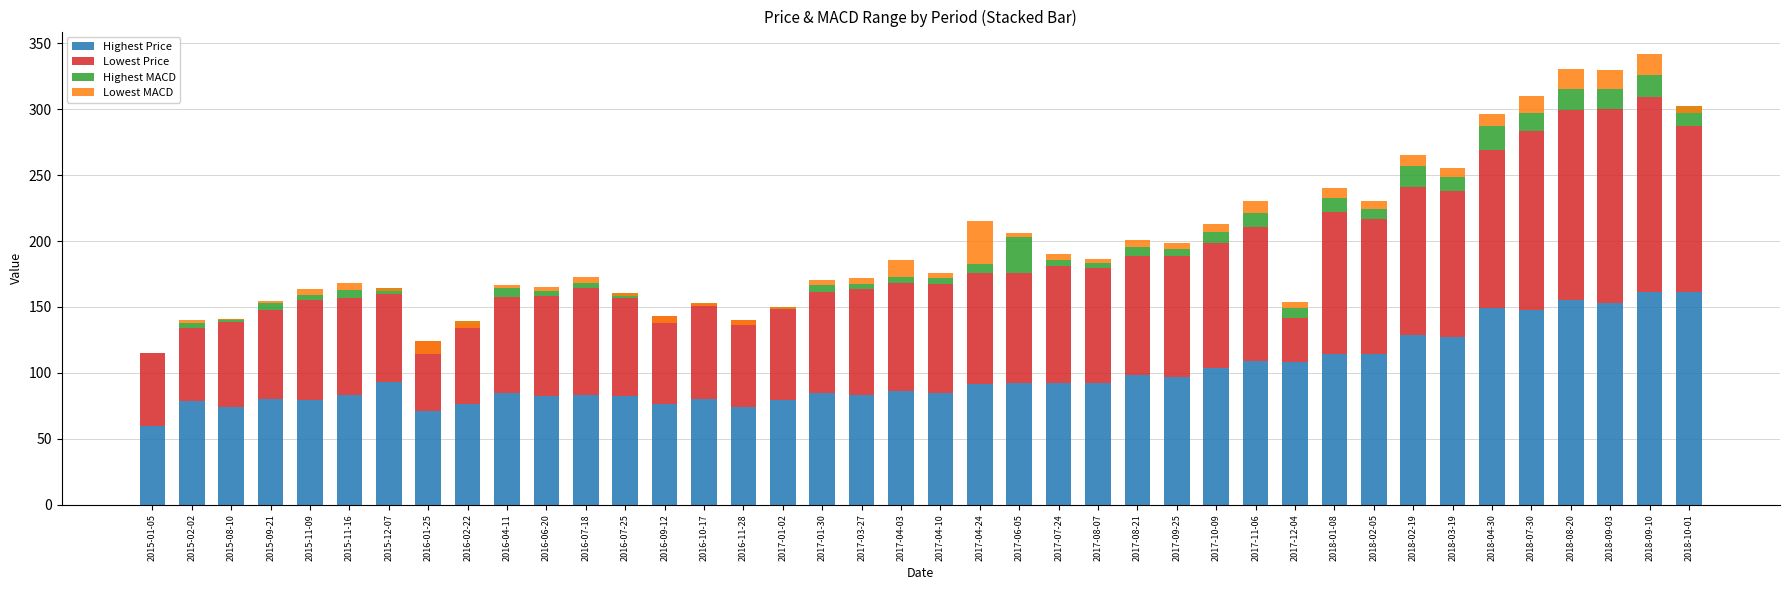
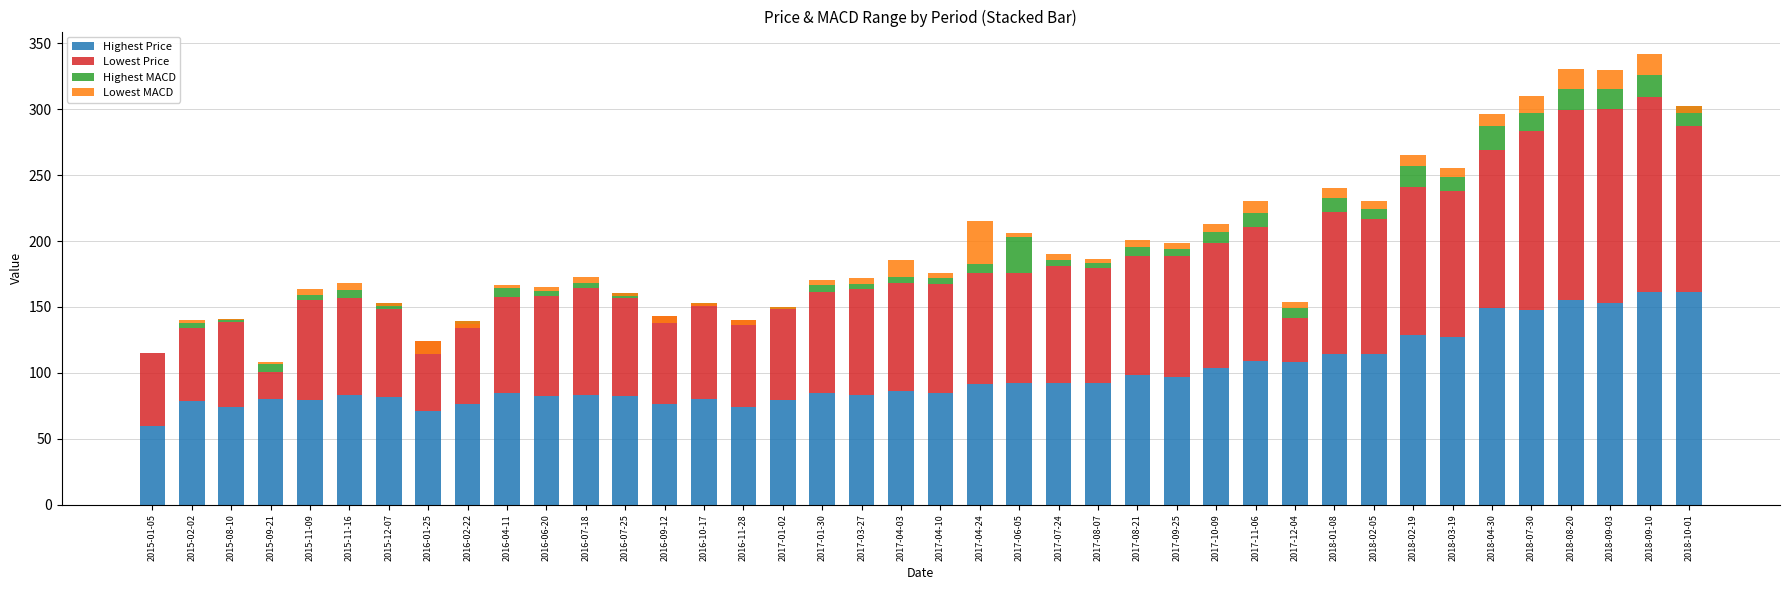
  {
    "Highest Price": {
      "2015-01-05": 60,
      "2015-02-02": 78,
      "2015-08-10": 74,
      "2015-09-21": 80,
      "2015-11-09": 80,
      "2015-11-16": 83,
-     "2015-12-07": 93,
+     "2015-12-07": 82,
      "2016-01-25": 71,
      "2016-02-22": 76,
      "2016-04-11": 84,
      "2016-06-20": 82,
      "2016-07-18": 83,
      "2016-07-25": 83,
      "2016-09-12": 76,
      "2016-10-17": 80,
      "2016-11-28": 74,
      "2017-01-02": 79,
      "2017-01-30": 84,
      "2017-03-27": 83,
      "2017-04-03": 86,
      "2017-04-10": 85,
      "2017-04-24": 92,
      "2017-06-05": 92,
      "2017-07-24": 92,
      "2017-08-07": 92,
      "2017-08-21": 98,
      "2017-09-25": 97,
      "2017-10-09": 104,
      "2017-11-06": 109,
      "2017-12-04": 108,
      "2018-01-08": 115,
      "2018-02-05": 114,
      "2018-02-19": 129,
      "2018-03-19": 127,
      "2018-04-30": 149,
      "2018-07-30": 148,
      "2018-08-20": 155,
      "2018-09-03": 153,
      "2018-09-10": 161,
      "2018-10-01": 161
    },
    "Lowest Price": {
      "2015-01-05": 55,
      "2015-02-02": 55,
      "2015-08-10": 64,
-     "2015-09-21": 68,
+     "2015-09-21": 21,
      "2015-11-09": 75,
      "2015-11-16": 74,
      "2015-12-07": 67,
      "2016-01-25": 53,
      "2016-04-11": 73,
      "2016-06-20": 76,
      "2016-07-18": 81,
      "2016-07-25": 74,
      "2016-09-12": 67,
      "2016-10-17": 72,
      "2016-11-28": 66,
      "2017-01-02": 69,
      "2017-01-30": 77,
      "2017-03-27": 81,
      "2017-04-03": 82,
      "2017-04-10": 83,
      "2017-04-24": 84,
      "2017-06-05": 84,
      "2017-07-24": 89,
      "2017-08-07": 87,
      "2017-08-21": 91,
      "2017-09-25": 92,
      "2017-10-09": 95,
      "2017-11-06": 102,
      "2017-12-04": 33,
      "2018-01-08": 108,
      "2018-02-05": 102,
      "2018-02-19": 112,
      "2018-03-19": 111,
      "2018-04-30": 120,
      "2018-07-30": 135,
      "2018-08-20": 144,
      "2018-09-03": 147,
      "2018-09-10": 148,
      "2018-10-01": 126
    },
    "Highest MACD": {
      "2015-01-05": 0,
      "2015-02-02": 4,
      "2015-08-10": 3,
      "2015-09-21": 6,
      "2015-11-09": 4,
      "2015-11-16": 6,
      "2015-12-07": 4,
      "2016-01-25": 0,
      "2016-02-22": 2,
      "2016-04-11": 7,
      "2016-06-20": 4,
      "2016-07-18": 4,
      "2016-07-25": 4,
      "2016-09-12": 0,
      "2016-11-28": 0,
      "2017-01-02": 2,
      "2017-01-30": 6,
      "2017-03-27": 4,
      "2017-04-03": 5,
      "2017-04-10": 4,
      "2017-04-24": 7,
      "2017-06-05": 28,
      "2017-07-24": 4,
      "2017-08-07": 4,
      "2017-08-21": 7,
      "2017-09-25": 5,
      "2017-10-09": 8,
      "2017-11-06": 11,
      "2017-12-04": 8,
      "2018-01-08": 10,
      "2018-02-05": 8,
      "2018-02-19": 16,
      "2018-03-19": 10,
      "2018-04-30": 18,
      "2018-07-30": 14,
      "2018-08-20": 16,
      "2018-09-03": 15,
      "2018-09-10": 17,
      "2018-10-01": 15
    },
    "Lowest MACD": {
      "2015-01-05": 0,
      "2015-02-02": 2,
      "2015-11-09": 4,
      "2015-11-16": 5,
      "2016-04-11": 2,
      "2016-06-20": 3,
      "2016-07-18": 4,
      "2017-01-02": -2,
      "2017-01-30": 4,
      "2017-03-27": 4,
      "2017-04-03": 13,
      "2017-04-10": 4,
      "2017-04-24": 32,
      "2017-06-05": 3,
      "2017-07-24": 4,
      "2017-08-07": 3,
      "2017-08-21": 5,
      "2017-09-25": 5,
      "2017-10-09": 6,
      "2017-11-06": 9,
      "2017-12-04": 5,
      "2018-01-08": 8,
      "2018-02-05": 7,
      "2018-02-19": 9,
      "2018-03-19": 7,
      "2018-04-30": 10,
      "2018-07-30": 13,
      "2018-08-20": 15,
      "2018-09-03": 15,
      "2018-09-10": 16
    }
  }
